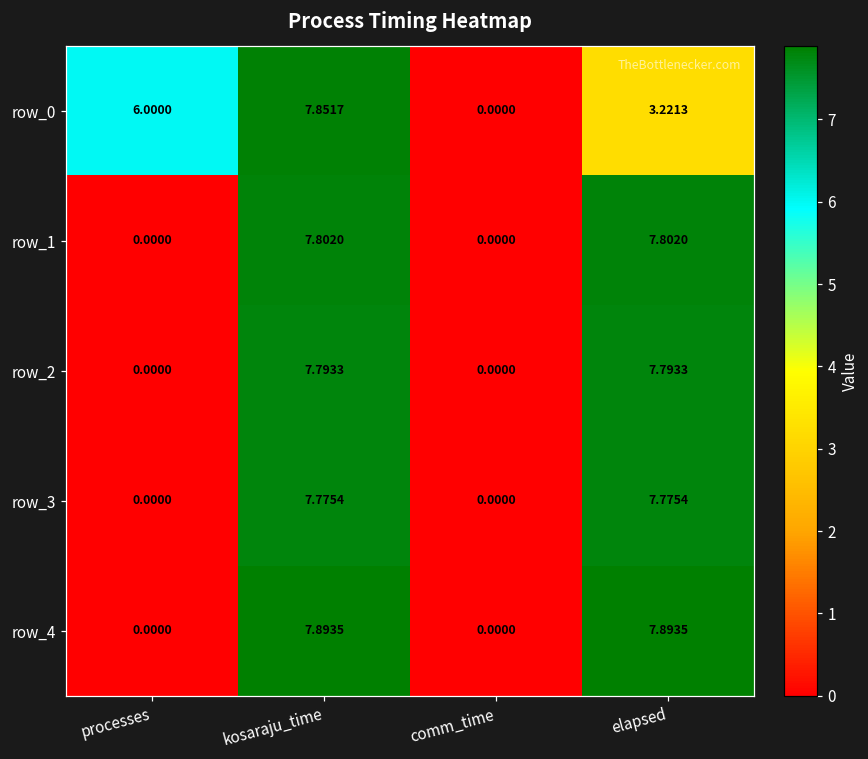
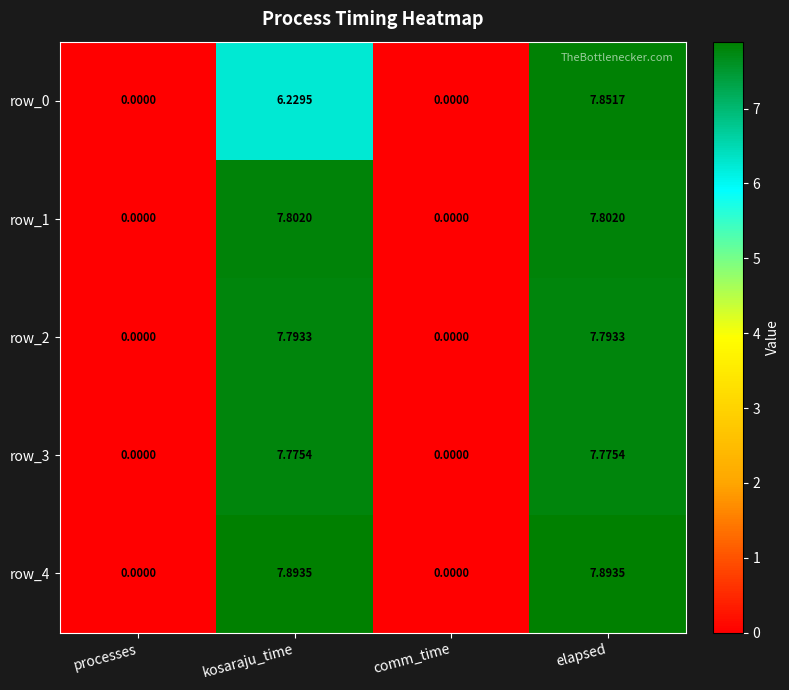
  {
    "row_0": {
-     "processes": 6.0000,
-     "kosaraju_time": 7.8517,
+     "processes": 0.0000,
+     "kosaraju_time": 6.2295,
      "comm_time": 0.0000,
-     "elapsed": 3.2213
+     "elapsed": 7.8517
    },
    "row_1": {
      "processes": 0.0000,
      "kosaraju_time": 7.8020,
      "comm_time": 0.0000,
      "elapsed": 7.8020
    },
    "row_2": {
      "processes": 0.0000,
      "kosaraju_time": 7.7933,
      "comm_time": 0.0000,
      "elapsed": 7.7933
    },
    "row_3": {
      "processes": 0.0000,
      "kosaraju_time": 7.7754,
      "comm_time": 0.0000,
      "elapsed": 7.7754
    },
    "row_4": {
      "processes": 0.0000,
      "kosaraju_time": 7.8935,
      "comm_time": 0.0000,
      "elapsed": 7.8935
    }
  }
